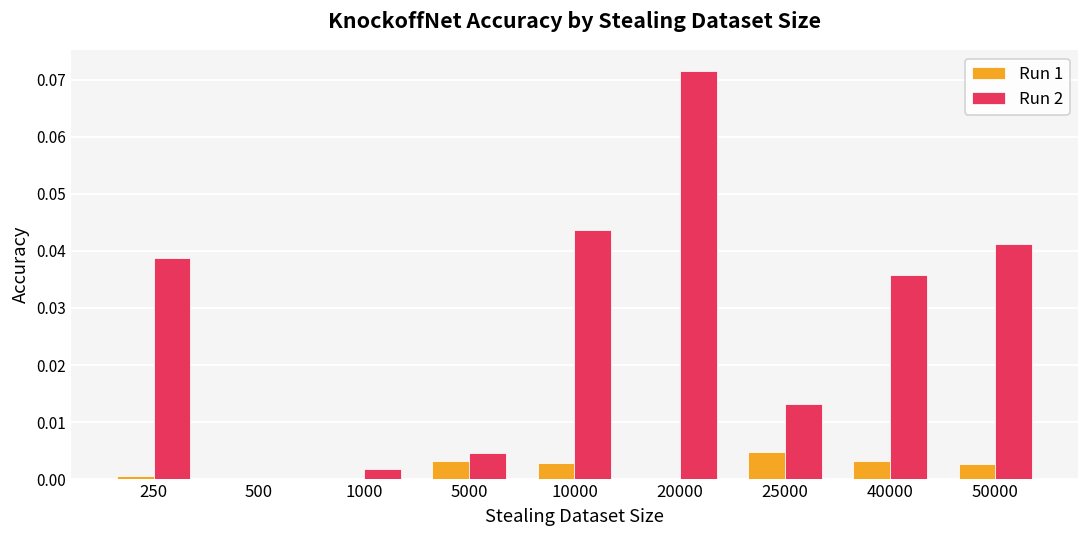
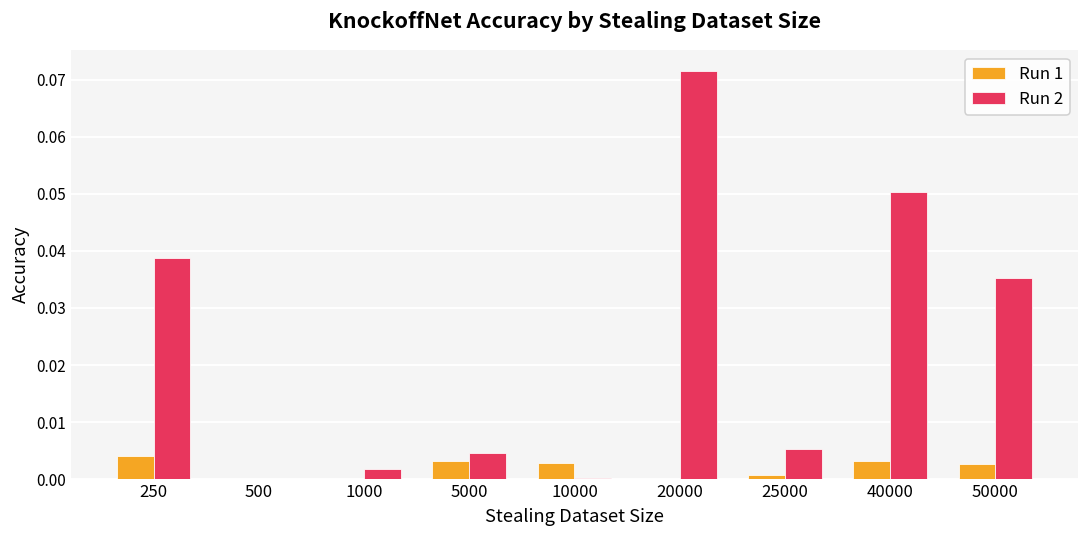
  {
    "Run 1": {
-     "250": 0.000,
+     "250": 0.004,
      "500": 0.000,
      "1000": 0.000,
      "5000": 0.003,
      "10000": 0.003,
      "20000": 0.000,
-     "25000": 0.005,
+     "25000": 0.001,
      "40000": 0.003,
      "50000": 0.003
    },
    "Run 2": {
      "250": 0.039,
      "500": 0.000,
      "1000": 0.002,
      "5000": 0.005,
-     "10000": 0.044,
+     "10000": 0.000,
      "20000": 0.072,
-     "25000": 0.013,
-     "40000": 0.036,
-     "50000": 0.041
+     "25000": 0.005,
+     "40000": 0.050,
+     "50000": 0.035
    }
  }
